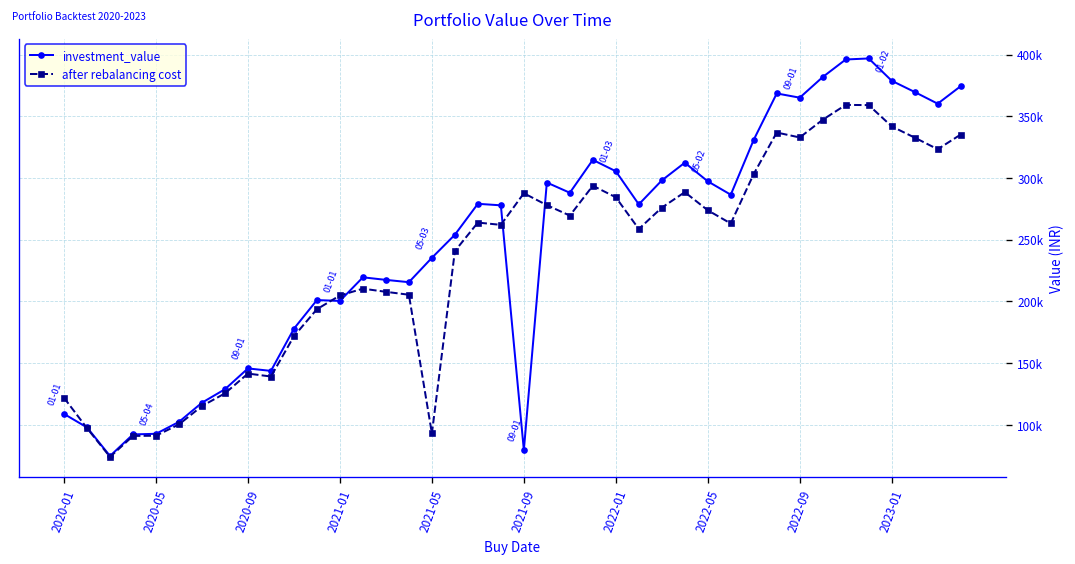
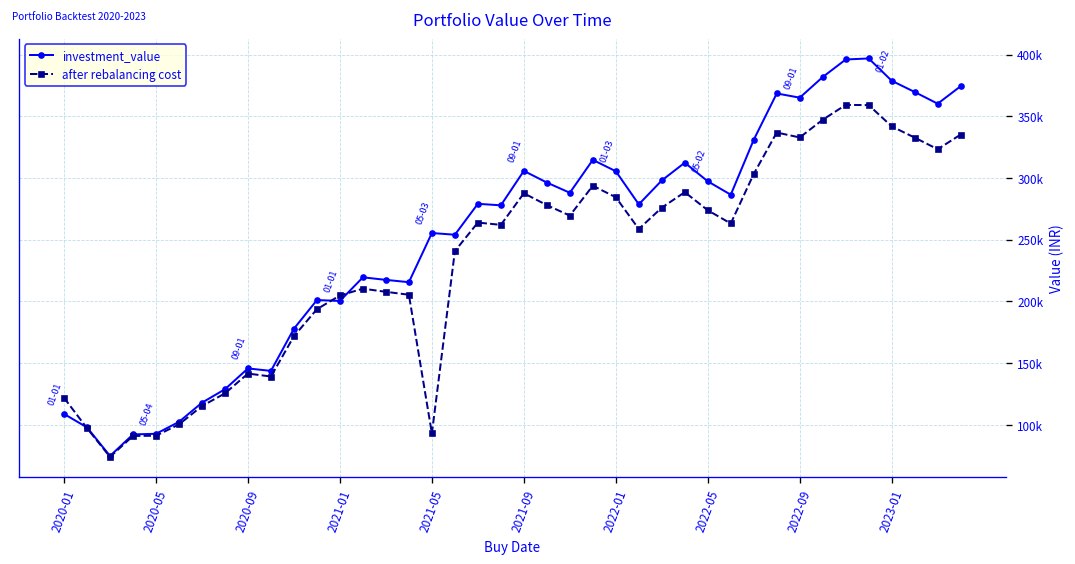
  {
    "investment_value": {
      "2020-01": 109000,
      "2021-01": 200000,
-     "2021-05": 235000,
-     "2021-09": 80000,
+     "2021-05": 255000,
+     "2021-09": 306000,
      "2022-01": 305000,
      "2022-05": 297000,
      "2023-01": 379000
    },
    "after rebalancing cost": {
      "2020-09": 142000,
      "2021-05": 93000,
      "2021-09": 288000,
      "2022-01": 284000,
      "2022-05": 274000,
      "2022-09": 333000,
      "2023-01": 342000
    }
  }
